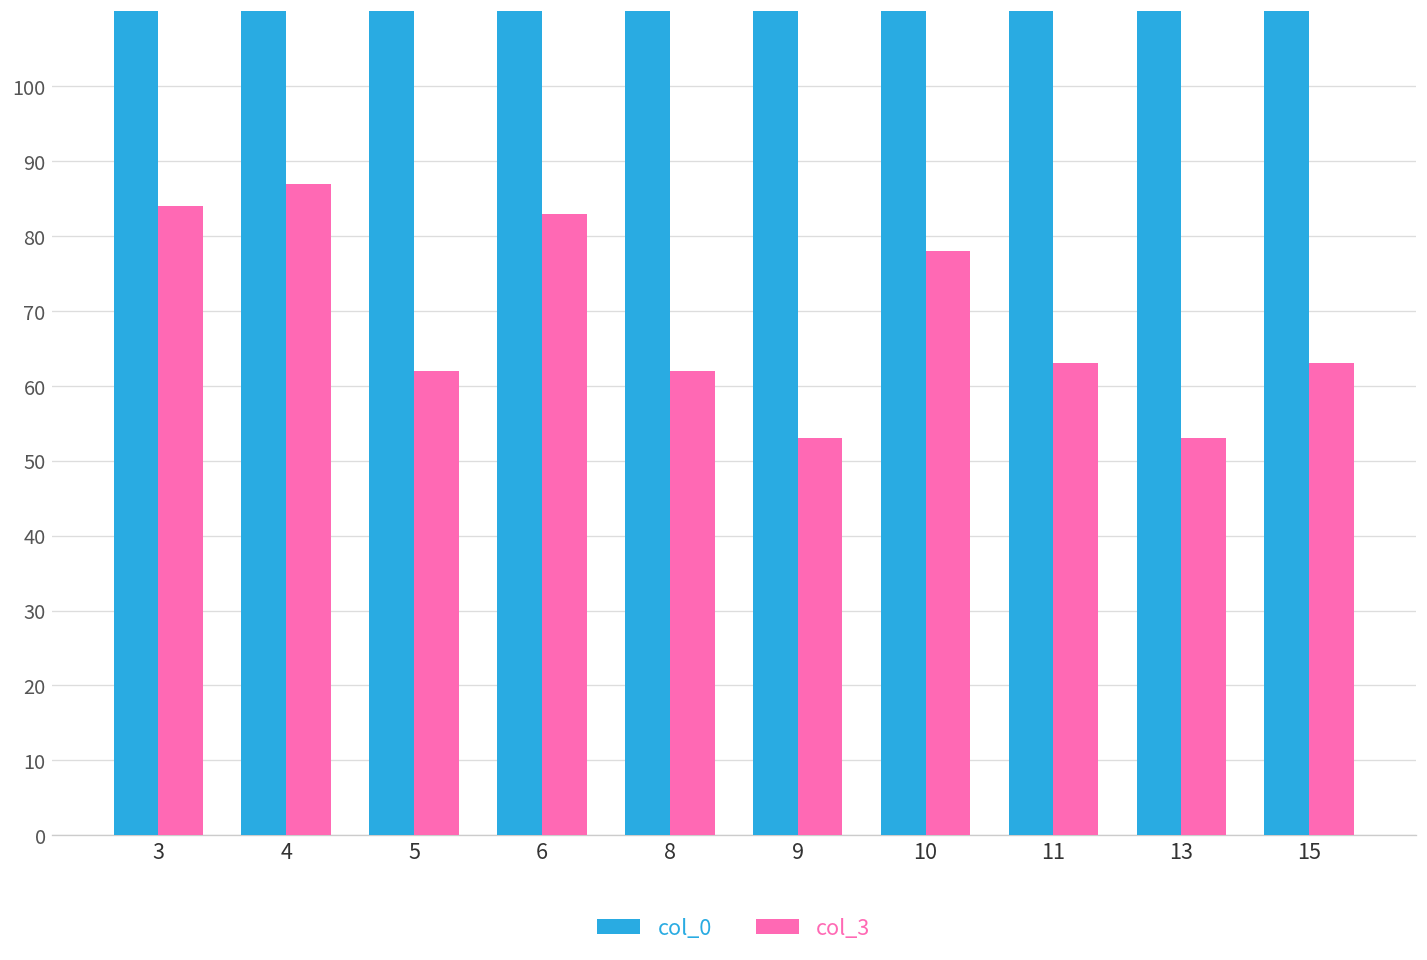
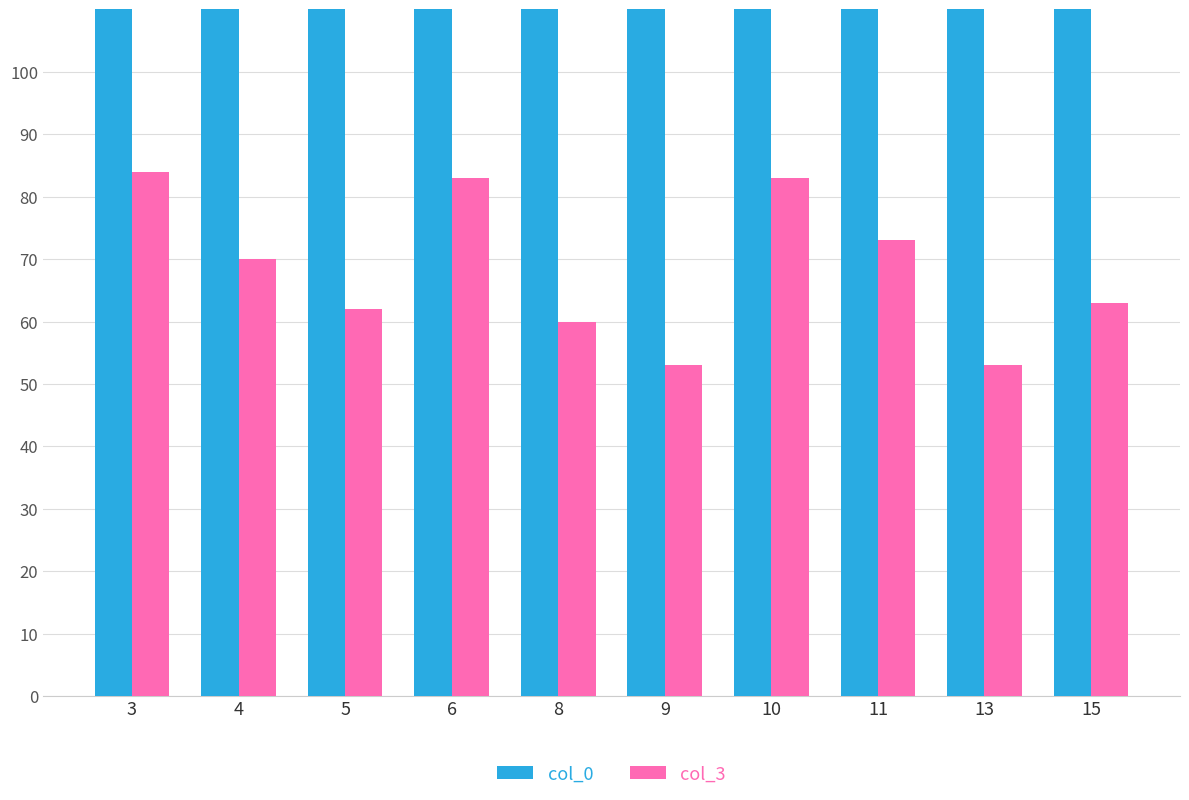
  {
    "col_3": {
      "3": 84,
-     "4": 87,
+     "4": 70,
      "5": 62,
      "6": 83,
-     "8": 62,
+     "8": 60,
      "9": 53,
-     "10": 78,
-     "11": 63,
+     "10": 83,
+     "11": 73,
      "13": 53,
      "15": 63
    }
  }
